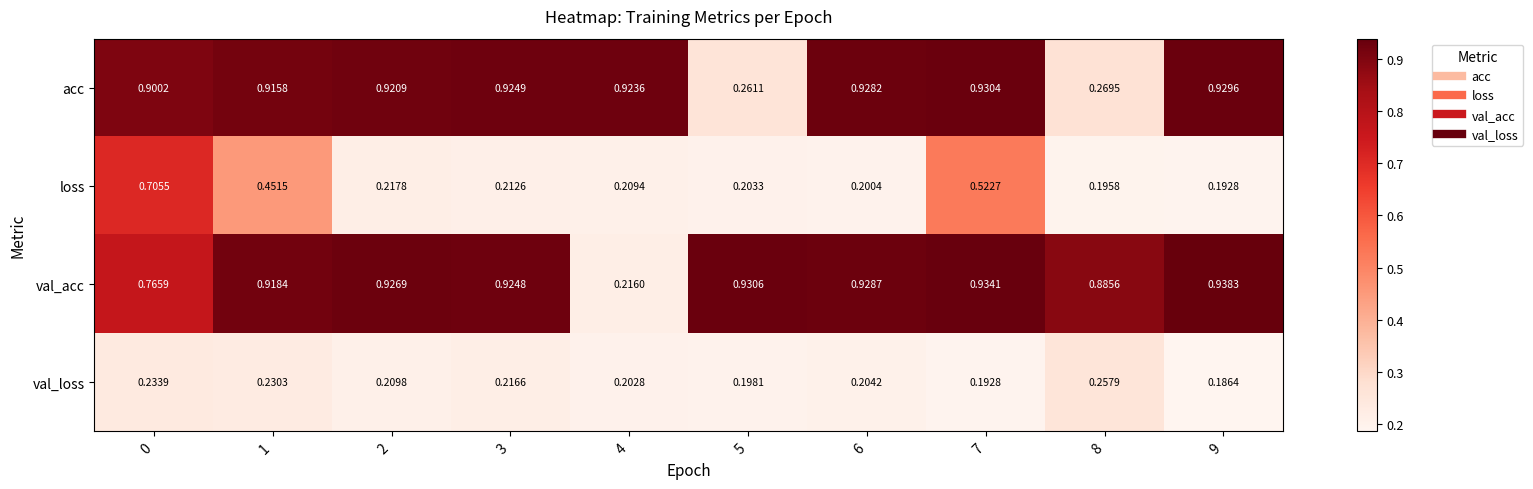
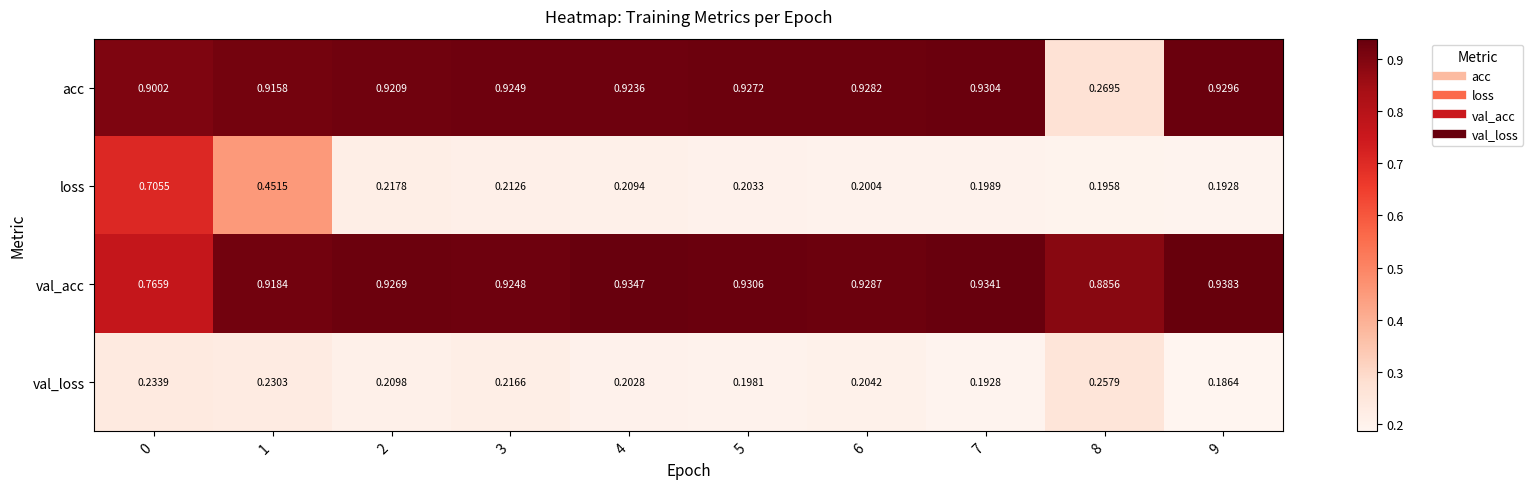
  {
    "acc": {
      "0": 0.9002,
      "1": 0.9158,
      "2": 0.9209,
      "3": 0.9249,
      "4": 0.9236,
-     "5": 0.2611,
+     "5": 0.9272,
      "6": 0.9282,
      "7": 0.9304,
      "8": 0.2695,
      "9": 0.9296
    },
    "loss": {
      "0": 0.7055,
      "1": 0.4515,
      "2": 0.2178,
      "3": 0.2126,
      "4": 0.2094,
      "5": 0.2033,
      "6": 0.2004,
-     "7": 0.5227,
+     "7": 0.1989,
      "8": 0.1958,
      "9": 0.1928
    },
    "val_acc": {
      "0": 0.7659,
      "1": 0.9184,
      "2": 0.9269,
      "3": 0.9248,
-     "4": 0.2160,
+     "4": 0.9347,
      "5": 0.9306,
      "6": 0.9287,
      "7": 0.9341,
      "8": 0.8856,
      "9": 0.9383
    },
    "val_loss": {
      "0": 0.2339,
      "1": 0.2303,
      "2": 0.2098,
      "3": 0.2166,
      "4": 0.2028,
      "5": 0.1981,
      "6": 0.2042,
      "7": 0.1928,
      "8": 0.2579,
      "9": 0.1864
    }
  }
